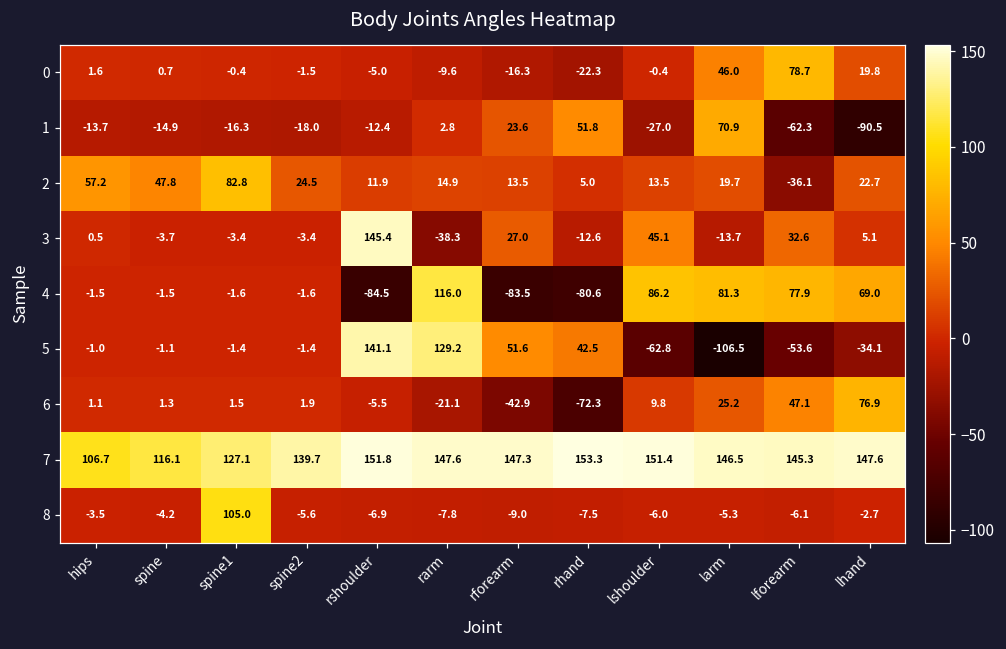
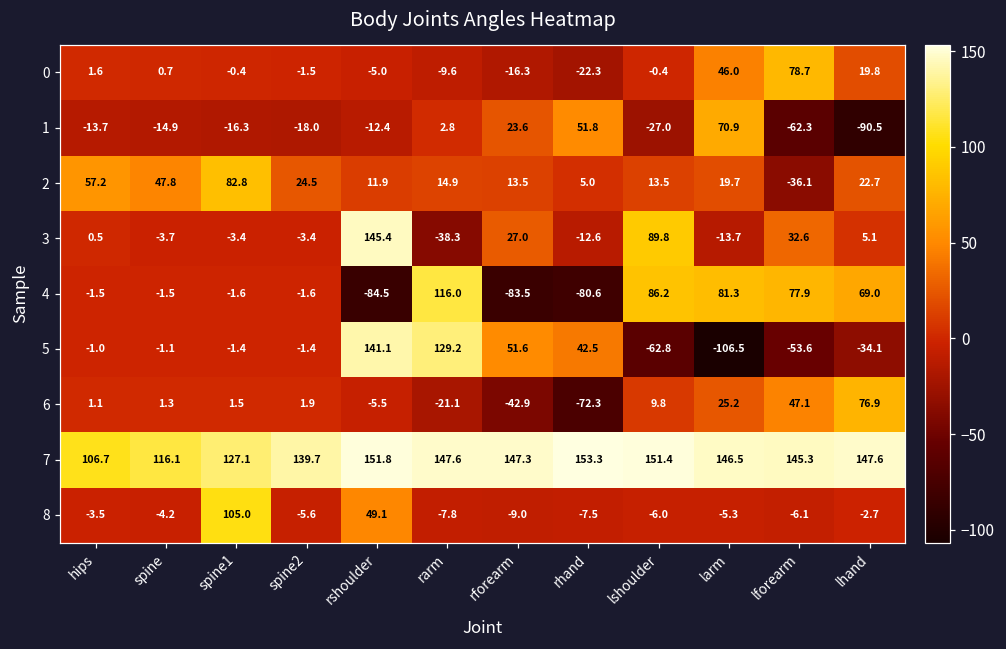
  {
    "0": {
      "hips": 1.6,
      "spine": 0.7,
      "spine1": -0.4,
      "spine2": -1.5,
      "rshoulder": -5.0,
      "rarm": -9.6,
      "rforearm": -16.3,
      "rhand": -22.3,
      "lshoulder": -0.4,
      "larm": 46.0,
      "lforearm": 78.7,
      "lhand": 19.8
    },
    "1": {
      "hips": -13.7,
      "spine": -14.9,
      "spine1": -16.3,
      "spine2": -18.0,
      "rshoulder": -12.4,
      "rarm": 2.8,
      "rforearm": 23.6,
      "rhand": 51.8,
      "lshoulder": -27.0,
      "larm": 70.9,
      "lforearm": -62.3,
      "lhand": -90.5
    },
    "2": {
      "hips": 57.2,
      "spine": 47.8,
      "spine1": 82.8,
      "spine2": 24.5,
      "rshoulder": 11.9,
      "rarm": 14.9,
      "rforearm": 13.5,
      "rhand": 5.0,
      "lshoulder": 13.5,
      "larm": 19.7,
      "lforearm": -36.1,
      "lhand": 22.7
    },
    "3": {
      "hips": 0.5,
      "spine": -3.7,
      "spine1": -3.4,
      "spine2": -3.4,
      "rshoulder": 145.4,
      "rarm": -38.3,
      "rforearm": 27.0,
      "rhand": -12.6,
-     "lshoulder": 45.1,
+     "lshoulder": 89.8,
      "larm": -13.7,
      "lforearm": 32.6,
      "lhand": 5.1
    },
    "4": {
      "hips": -1.5,
      "spine": -1.5,
      "spine1": -1.6,
      "spine2": -1.6,
      "rshoulder": -84.5,
      "rarm": 116.0,
      "rforearm": -83.5,
      "rhand": -80.6,
      "lshoulder": 86.2,
      "larm": 81.3,
      "lforearm": 77.9,
      "lhand": 69.0
    },
    "5": {
      "hips": -1.0,
      "spine": -1.1,
      "spine1": -1.4,
      "spine2": -1.4,
      "rshoulder": 141.1,
      "rarm": 129.2,
      "rforearm": 51.6,
      "rhand": 42.5,
      "lshoulder": -62.8,
      "larm": -106.5,
      "lforearm": -53.6,
      "lhand": -34.1
    },
    "6": {
      "hips": 1.1,
      "spine": 1.3,
      "spine1": 1.5,
      "spine2": 1.9,
      "rshoulder": -5.5,
      "rarm": -21.1,
      "rforearm": -42.9,
      "rhand": -72.3,
      "lshoulder": 9.8,
      "larm": 25.2,
      "lforearm": 47.1,
      "lhand": 76.9
    },
    "7": {
      "hips": 106.7,
      "spine": 116.1,
      "spine1": 127.1,
      "spine2": 139.7,
      "rshoulder": 151.8,
      "rarm": 147.6,
      "rforearm": 147.3,
      "rhand": 153.3,
      "lshoulder": 151.4,
      "larm": 146.5,
      "lforearm": 145.3,
      "lhand": 147.6
    },
    "8": {
      "hips": -3.5,
      "spine": -4.2,
      "spine1": 105.0,
      "spine2": -5.6,
-     "rshoulder": -6.9,
+     "rshoulder": 49.1,
      "rarm": -7.8,
      "rforearm": -9.0,
      "rhand": -7.5,
      "lshoulder": -6.0,
      "larm": -5.3,
      "lforearm": -6.1,
      "lhand": -2.7
    }
  }
